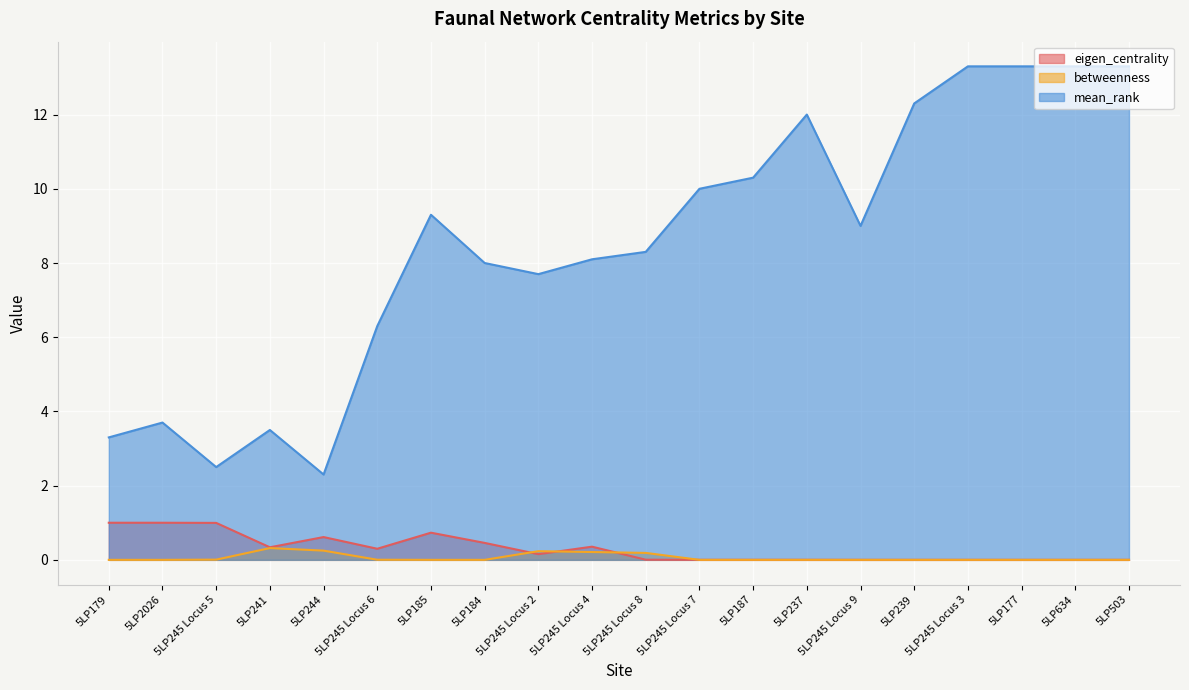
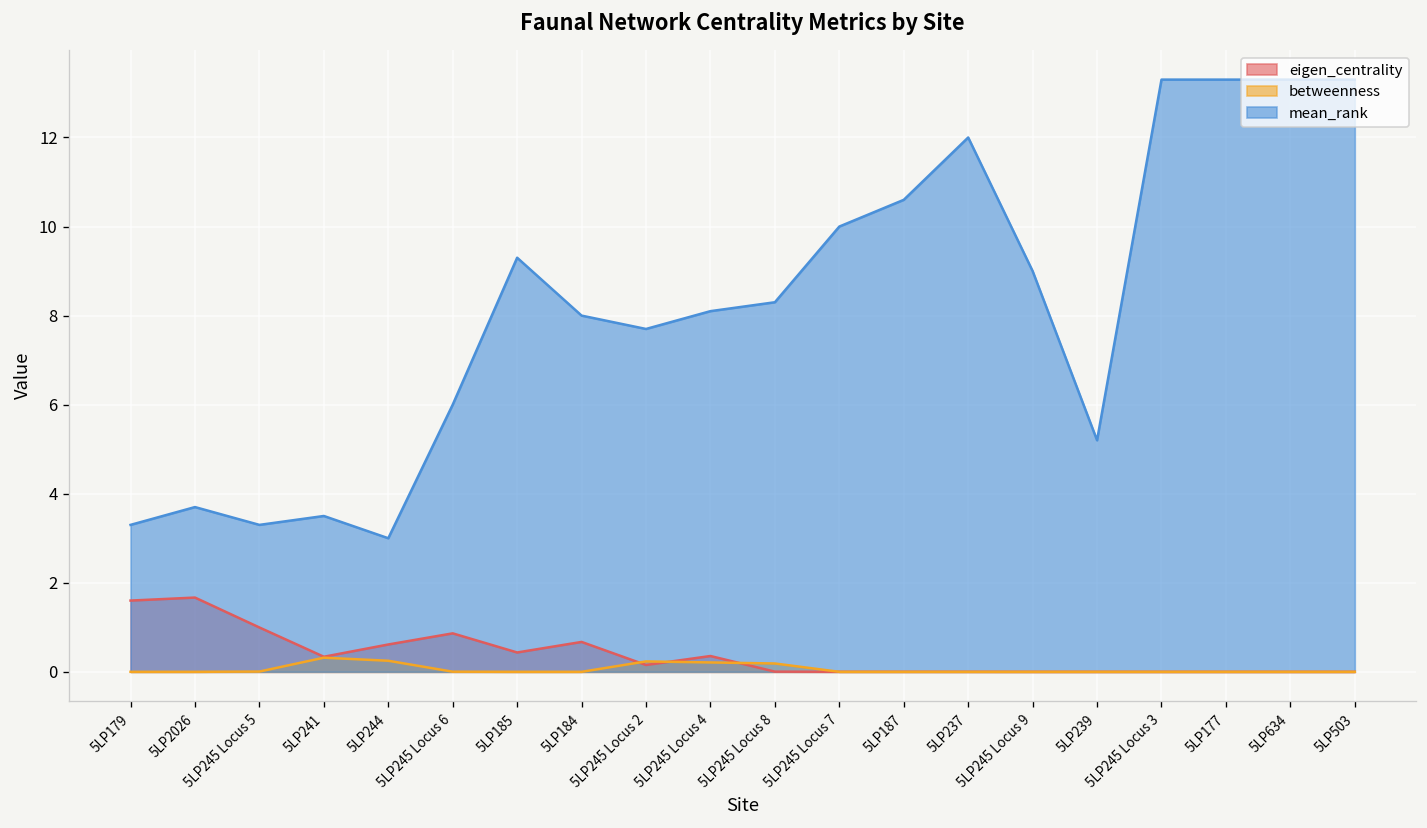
  {
    "eigen_centrality": {
-     "5LP179": 1.0,
-     "5LP2026": 1.0,
+     "5LP179": 1.6,
+     "5LP2026": 1.7,
      "5LP245 Locus 5": 1.0,
      "5LP244": 0.6,
-     "5LP245 Locus 6": 0.3,
-     "5LP185": 0.7,
-     "5LP184": 0.5,
+     "5LP245 Locus 6": 0.9,
+     "5LP185": 0.4,
+     "5LP184": 0.7,
      "5LP245 Locus 2": 0.2,
      "5LP245 Locus 4": 0.4,
      "5LP245 Locus 8": 0.0
    },
    "betweenness": {
      "5LP179": 0.0,
      "5LP2026": 0.0,
      "5LP245 Locus 5": 0.0,
      "5LP244": 0.2,
      "5LP245 Locus 6": 0.0,
      "5LP185": 0.0,
      "5LP184": 0.0,
      "5LP245 Locus 2": 0.2,
      "5LP245 Locus 4": 0.2,
      "5LP245 Locus 8": 0.2
    },
    "mean_rank": {
      "5LP179": 3.3,
      "5LP2026": 3.7,
-     "5LP245 Locus 5": 2.5,
+     "5LP245 Locus 5": 3.3,
      "5LP241": 3.5,
-     "5LP244": 2.3,
-     "5LP245 Locus 6": 6.3,
+     "5LP244": 3.0,
+     "5LP245 Locus 6": 6.0,
      "5LP185": 9.3,
      "5LP184": 8.0,
      "5LP245 Locus 2": 7.7,
      "5LP245 Locus 4": 8.1,
      "5LP245 Locus 8": 8.3,
      "5LP245 Locus 7": 10.0,
-     "5LP187": 10.3,
+     "5LP187": 10.6,
      "5LP237": 12.0,
      "5LP245 Locus 9": 9.0,
-     "5LP239": 12.3,
+     "5LP239": 5.2,
      "5LP245 Locus 3": 13.3,
      "5LP177": 13.3
    }
  }
